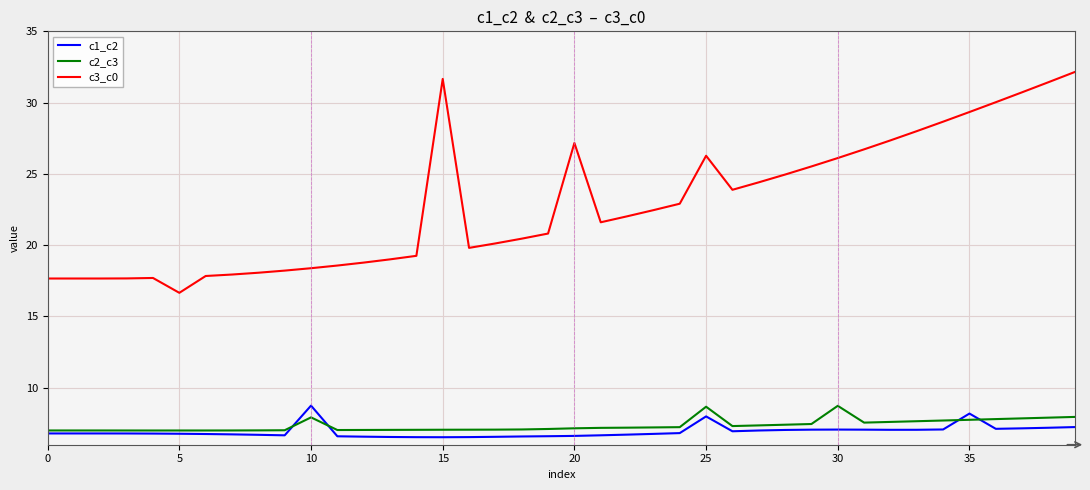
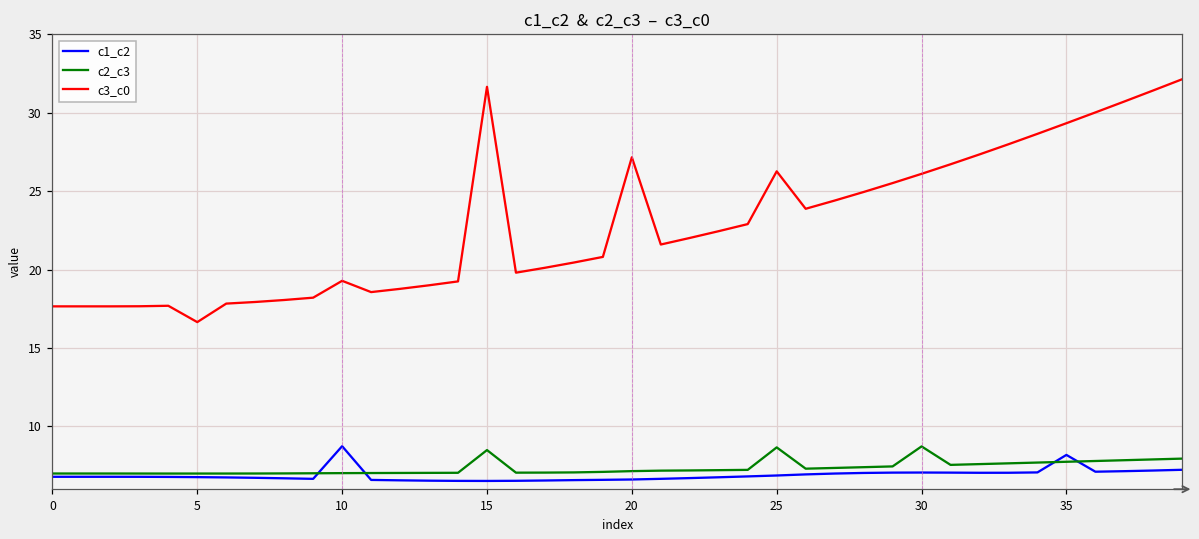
  {
    "c1_c2": {
      "0": 6.8,
      "5": 6.8,
      "10": 8.7,
      "15": 6.5,
      "20": 6.6,
-     "25": 8.0,
+     "25": 6.9,
      "30": 7.1,
      "35": 8.2
    },
    "c2_c3": {
      "0": 7.0,
      "5": 7.0,
-     "10": 7.9,
-     "15": 7.1,
+     "10": 7.0,
+     "15": 8.5,
      "20": 7.2,
      "25": 8.7,
      "30": 8.7,
      "35": 7.7
    },
    "c3_c0": {
      "0": 17.7,
      "5": 16.7,
-     "10": 18.4,
+     "10": 19.3,
      "15": 31.7,
      "20": 27.2,
      "25": 26.3,
      "30": 26.1,
      "35": 29.3
    }
  }
